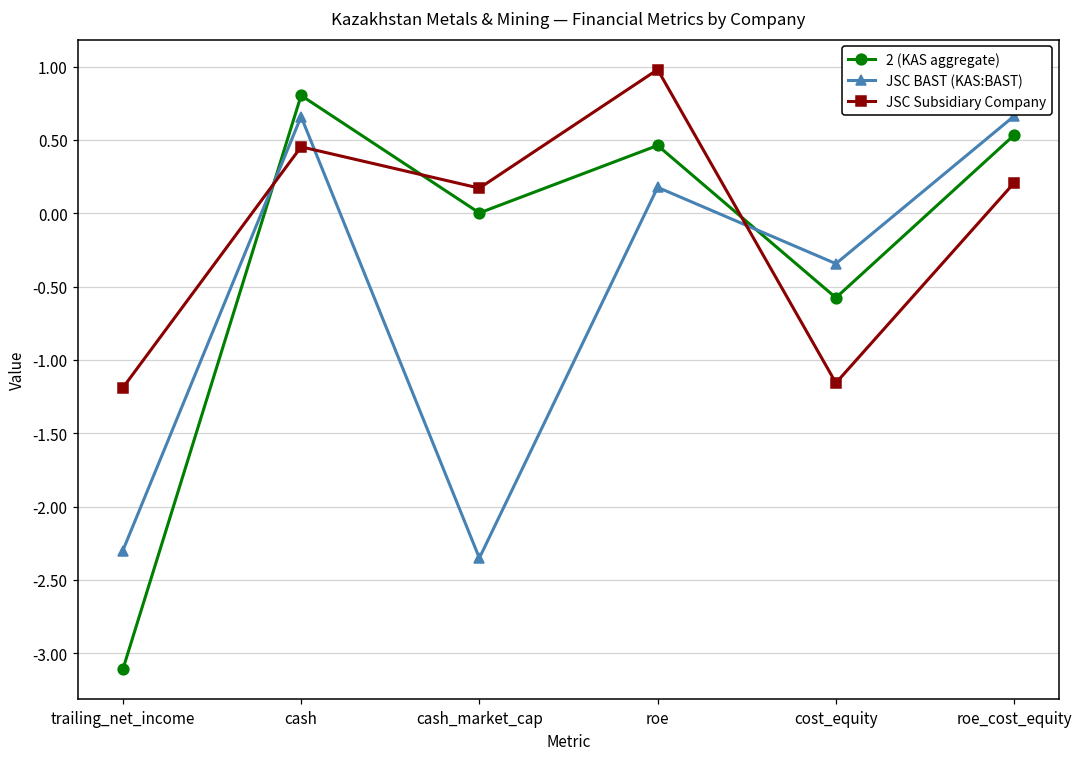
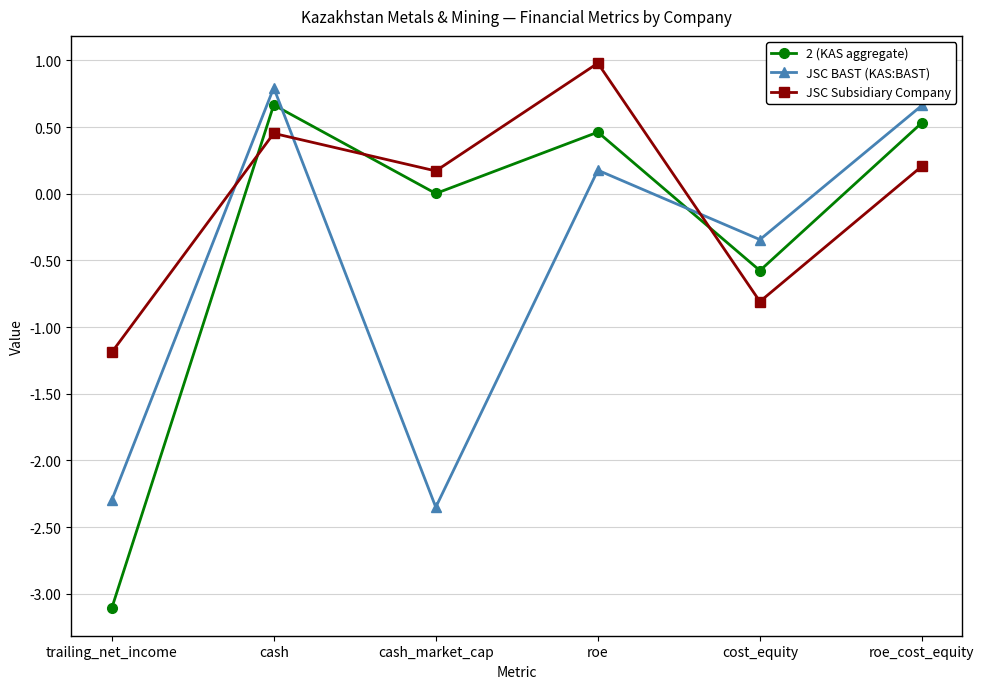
  {
    "2 (KAS aggregate)": {
      "trailing_net_income": -3.11,
-     "cash": 0.80,
+     "cash": 0.67,
      "cash_market_cap": 0.00,
      "roe": 0.46,
      "cost_equity": -0.58,
      "roe_cost_equity": 0.53
    },
    "JSC BAST (KAS:BAST)": {
      "trailing_net_income": -2.30,
-     "cash": 0.66,
+     "cash": 0.80,
      "cash_market_cap": -2.35,
      "roe": 0.18,
      "cost_equity": -0.34,
      "roe_cost_equity": 0.66
    },
    "JSC Subsidiary Company": {
      "trailing_net_income": -1.19,
      "cash": 0.45,
      "cash_market_cap": 0.17,
      "roe": 0.98,
-     "cost_equity": -1.16,
+     "cost_equity": -0.81,
      "roe_cost_equity": 0.21
    }
  }
